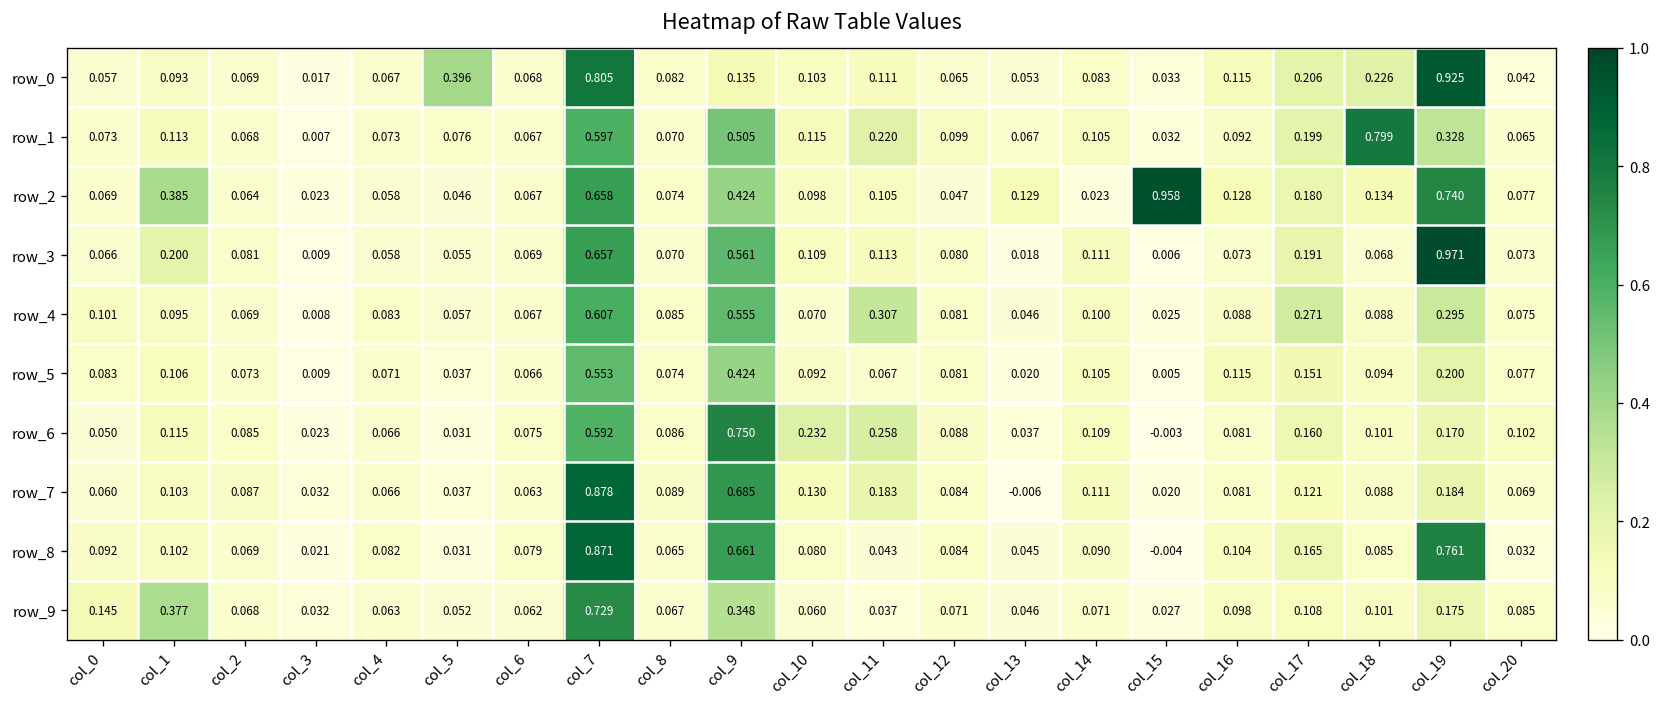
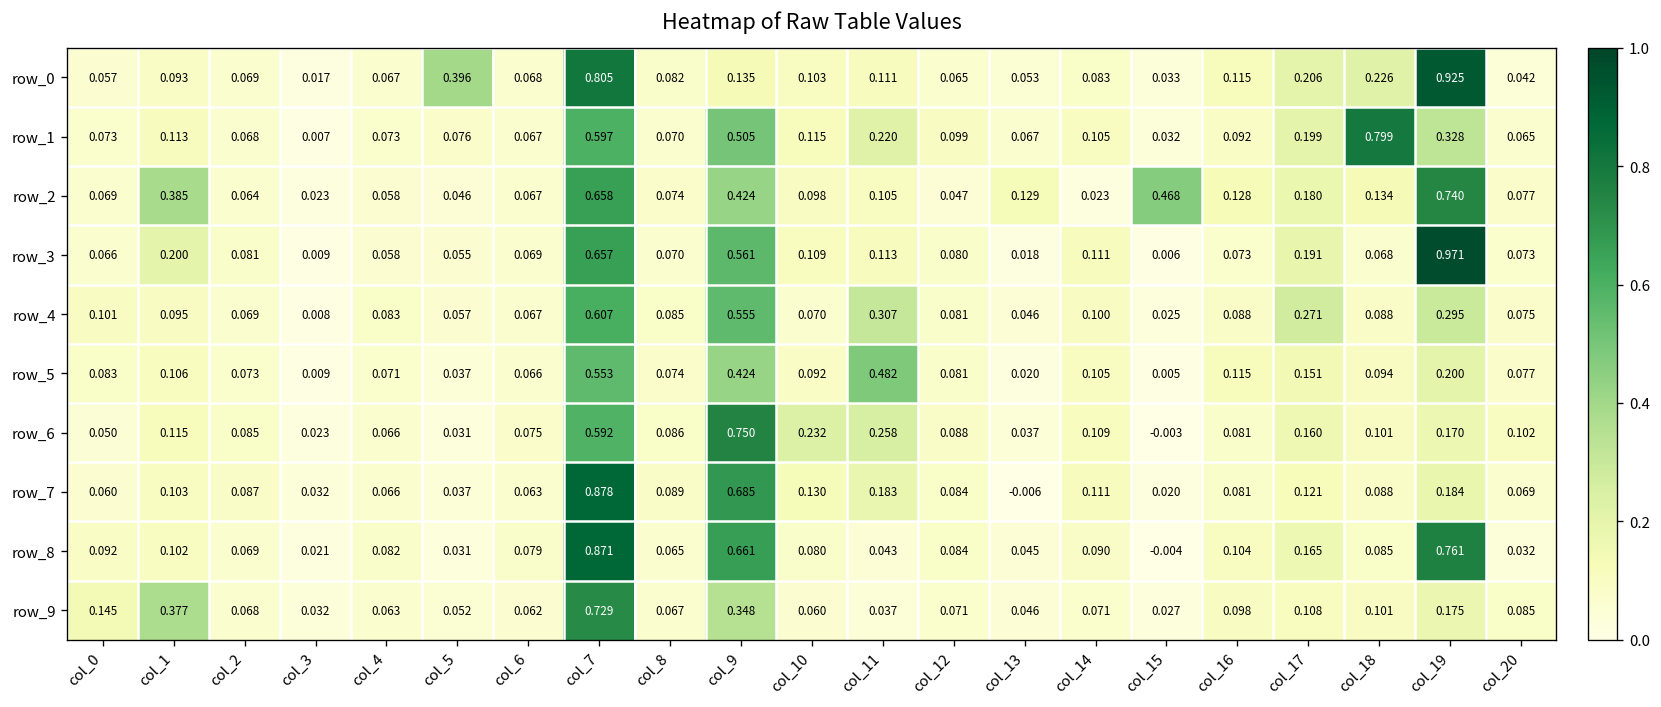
  {
    "row_2": {
      "col_0": 0.069,
      "col_1": 0.385,
      "col_2": 0.064,
      "col_3": 0.023,
      "col_4": 0.058,
      "col_5": 0.046,
      "col_6": 0.067,
      "col_7": 0.658,
      "col_8": 0.074,
      "col_9": 0.424,
      "col_10": 0.098,
      "col_11": 0.105,
      "col_12": 0.047,
      "col_13": 0.129,
      "col_14": 0.023,
-     "col_15": 0.958,
+     "col_15": 0.468,
      "col_16": 0.128,
      "col_17": 0.180,
      "col_18": 0.134,
      "col_19": 0.740,
      "col_20": 0.077
    },
    "row_5": {
      "col_0": 0.083,
      "col_1": 0.106,
      "col_2": 0.073,
      "col_3": 0.009,
      "col_4": 0.071,
      "col_5": 0.037,
      "col_6": 0.066,
      "col_7": 0.553,
      "col_8": 0.074,
      "col_9": 0.424,
      "col_10": 0.092,
-     "col_11": 0.067,
+     "col_11": 0.482,
      "col_12": 0.081,
      "col_13": 0.020,
      "col_14": 0.105,
      "col_15": 0.005,
      "col_16": 0.115,
      "col_17": 0.151,
      "col_18": 0.094,
      "col_19": 0.200,
      "col_20": 0.077
    }
  }
